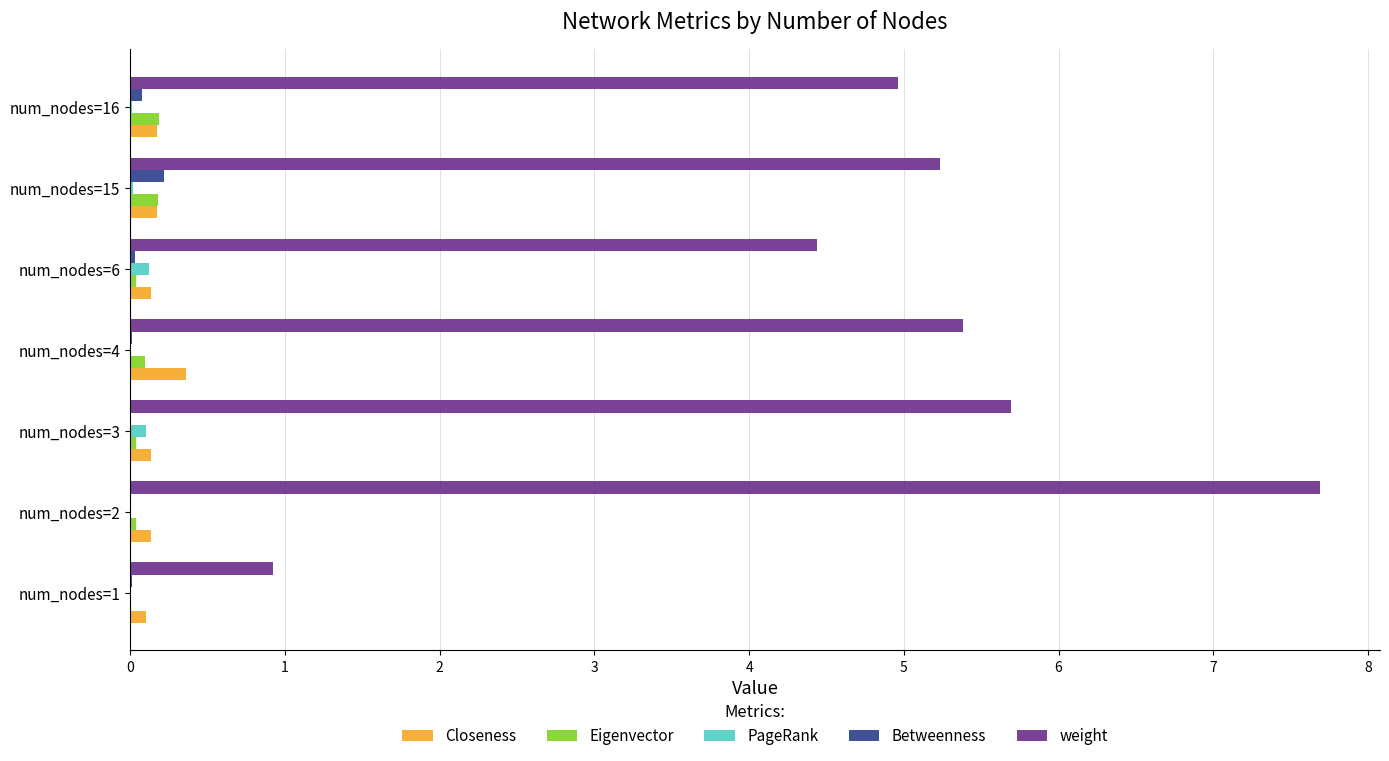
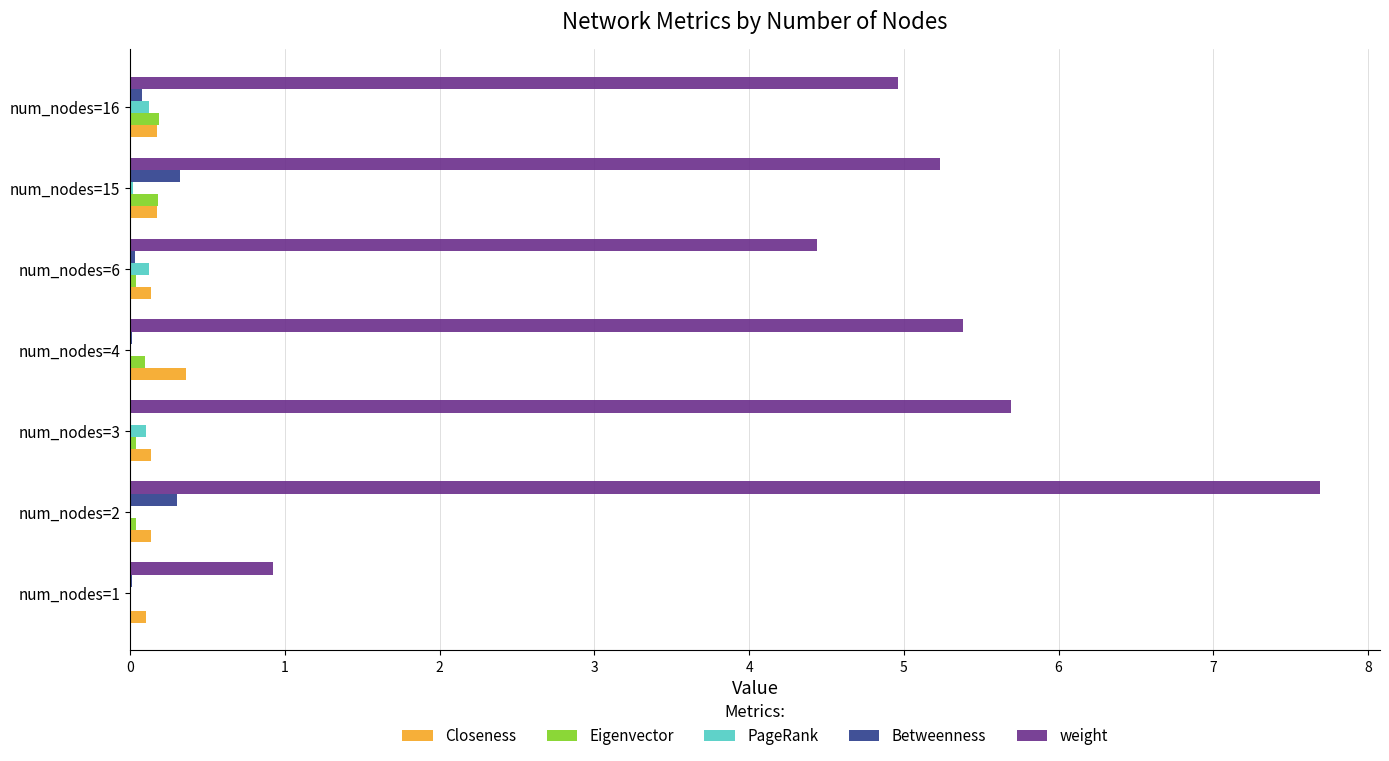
  {
    "Closeness": {
      "num_nodes=16": 0.18,
      "num_nodes=15": 0.17,
      "num_nodes=6": 0.13,
      "num_nodes=4": 0.36,
      "num_nodes=3": 0.13,
      "num_nodes=2": 0.13,
      "num_nodes=1": 0.10
    },
    "Eigenvector": {
      "num_nodes=16": 0.19,
      "num_nodes=15": 0.18,
      "num_nodes=6": 0.04,
      "num_nodes=4": 0.09,
      "num_nodes=3": 0.04,
      "num_nodes=2": 0.04
    },
    "PageRank": {
-     "num_nodes=16": 0.01,
+     "num_nodes=16": 0.12,
      "num_nodes=15": 0.02,
      "num_nodes=6": 0.12,
      "num_nodes=3": 0.10
    },
    "Betweenness": {
      "num_nodes=16": 0.08,
-     "num_nodes=15": 0.22,
+     "num_nodes=15": 0.32,
      "num_nodes=6": 0.03,
      "num_nodes=3": 0.00,
-     "num_nodes=2": 0.0
+     "num_nodes=2": 0.3
    },
    "weight": {
      "num_nodes=16": 4.96,
      "num_nodes=15": 5.23,
      "num_nodes=6": 4.44,
      "num_nodes=4": 5.38,
      "num_nodes=3": 5.69,
      "num_nodes=2": 7.69,
      "num_nodes=1": 0.92
    }
  }
